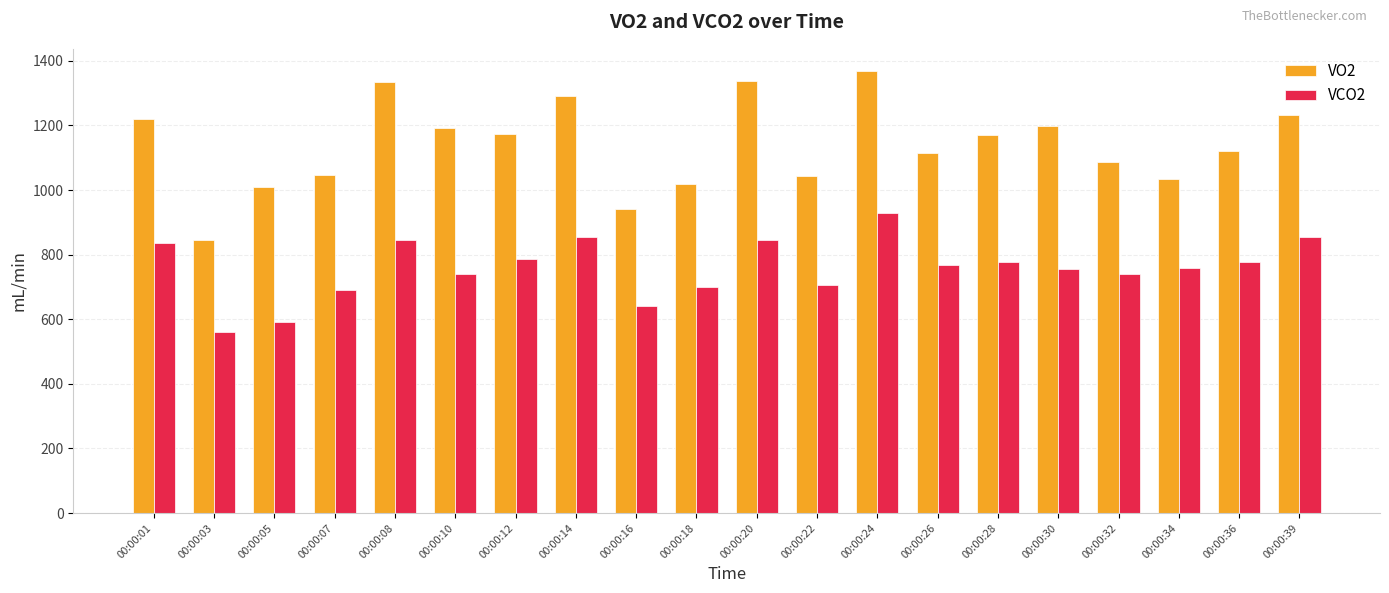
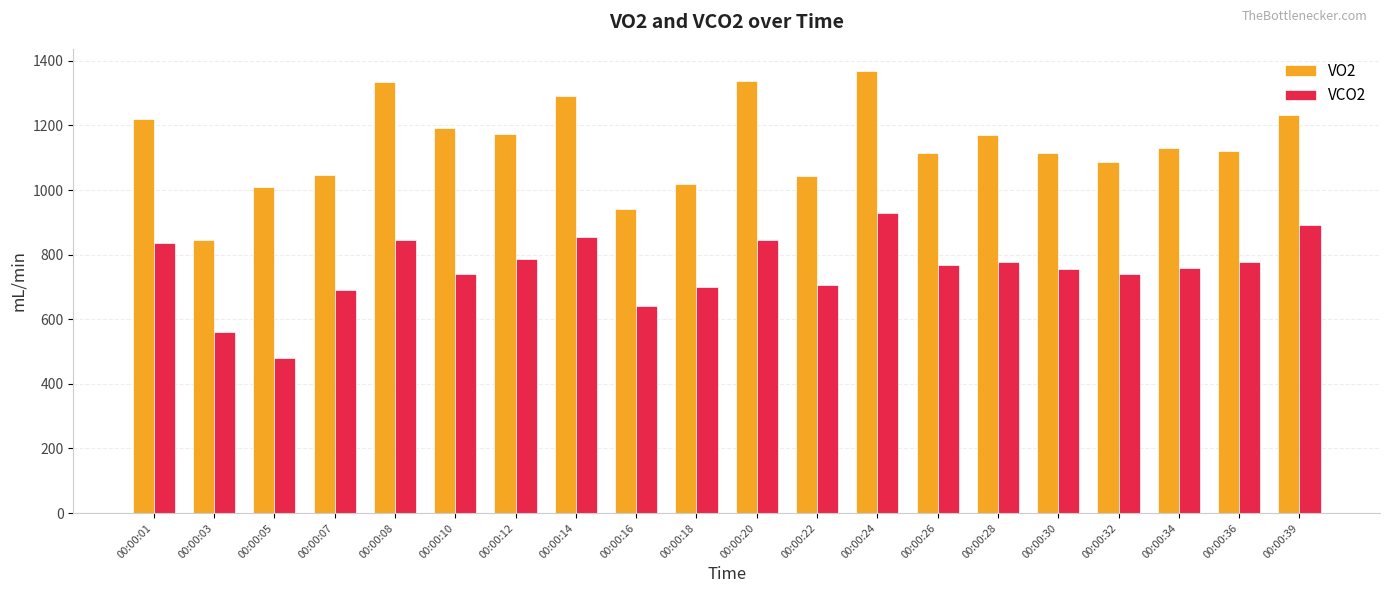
  {
    "VO2": {
      "00:00:01": 1220,
      "00:00:03": 850,
      "00:00:05": 1010,
      "00:00:07": 1050,
      "00:00:08": 1330,
      "00:00:10": 1190,
      "00:00:12": 1170,
      "00:00:14": 1290,
      "00:00:16": 940,
      "00:00:18": 1020,
      "00:00:20": 1340,
      "00:00:22": 1040,
      "00:00:24": 1370,
      "00:00:26": 1110,
      "00:00:28": 1170,
-     "00:00:30": 1200,
+     "00:00:30": 1120,
      "00:00:32": 1090,
-     "00:00:34": 1030,
+     "00:00:34": 1130,
      "00:00:36": 1120,
      "00:00:39": 1230
    },
    "VCO2": {
      "00:00:01": 840,
      "00:00:03": 560,
-     "00:00:05": 590,
+     "00:00:05": 480,
      "00:00:07": 690,
      "00:00:08": 840,
      "00:00:10": 740,
      "00:00:12": 790,
      "00:00:14": 860,
      "00:00:16": 640,
      "00:00:18": 700,
      "00:00:20": 850,
      "00:00:22": 710,
      "00:00:24": 930,
      "00:00:26": 770,
      "00:00:28": 780,
      "00:00:30": 760,
      "00:00:32": 740,
      "00:00:34": 760,
      "00:00:36": 780,
-     "00:00:39": 860
+     "00:00:39": 890
    }
  }
